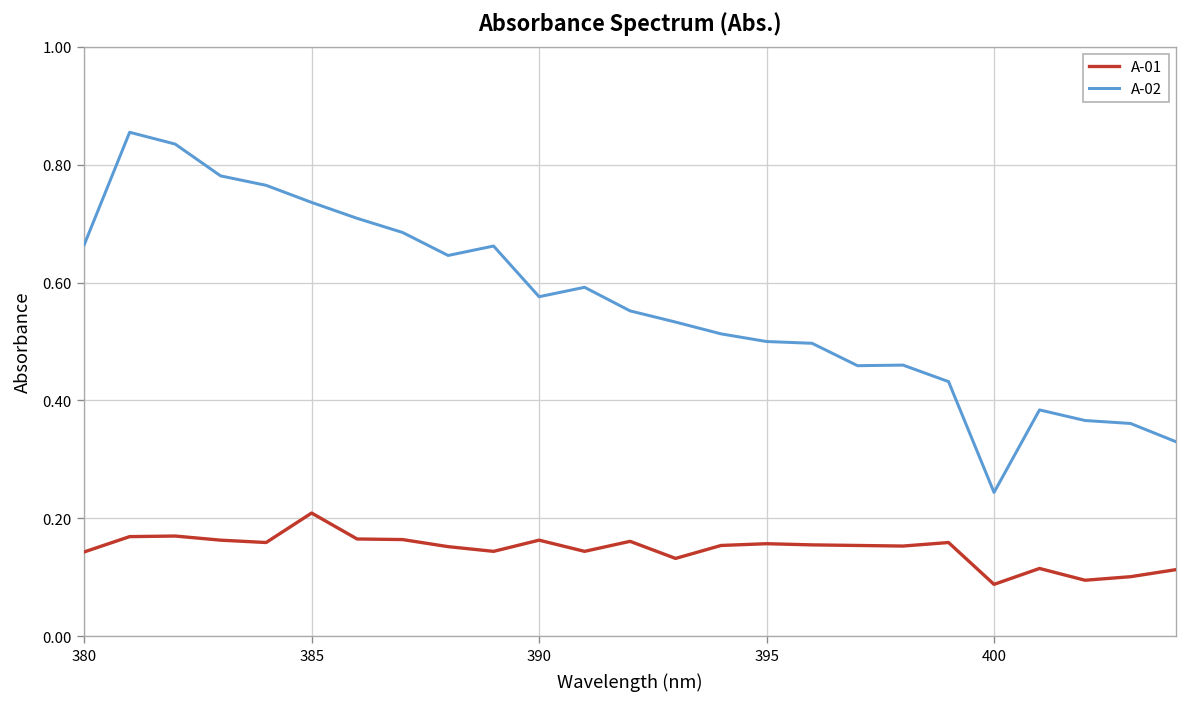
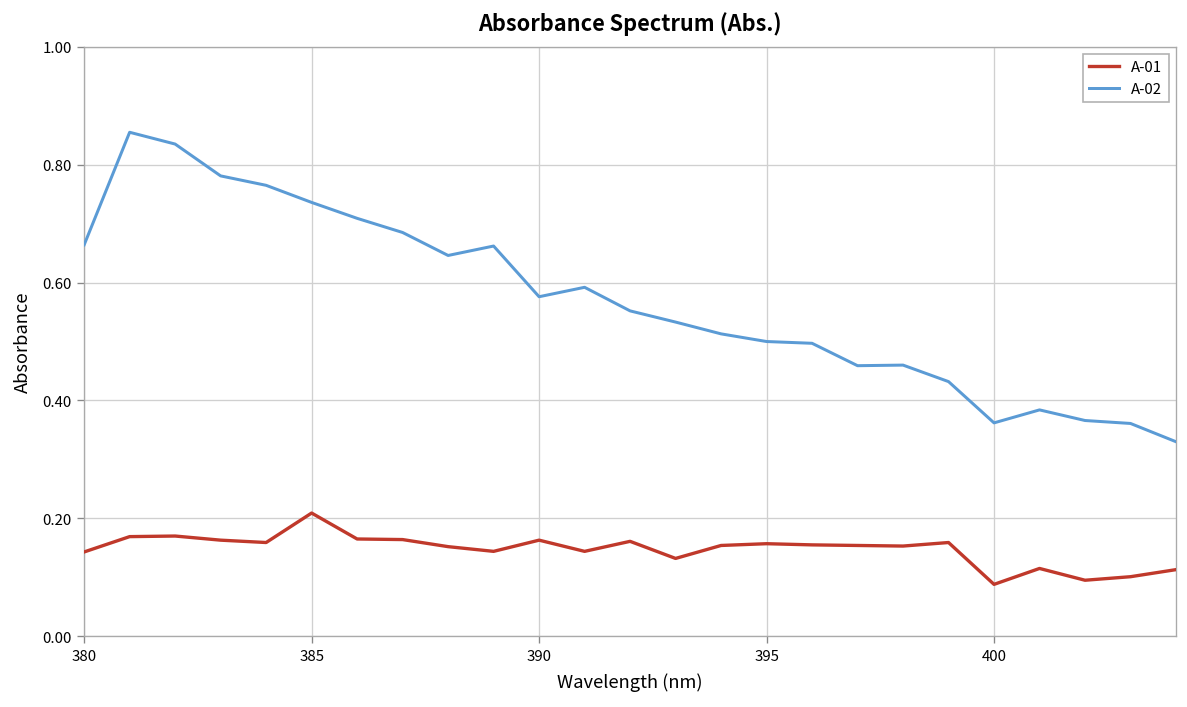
  {
    "A-01": {
      "380": 0.14,
      "385": 0.21,
      "390": 0.16,
      "395": 0.16,
      "400": 0.09
    },
    "A-02": {
      "380": 0.66,
      "385": 0.74,
      "390": 0.58,
      "395": 0.50,
-     "400": 0.24
+     "400": 0.36
    }
  }
